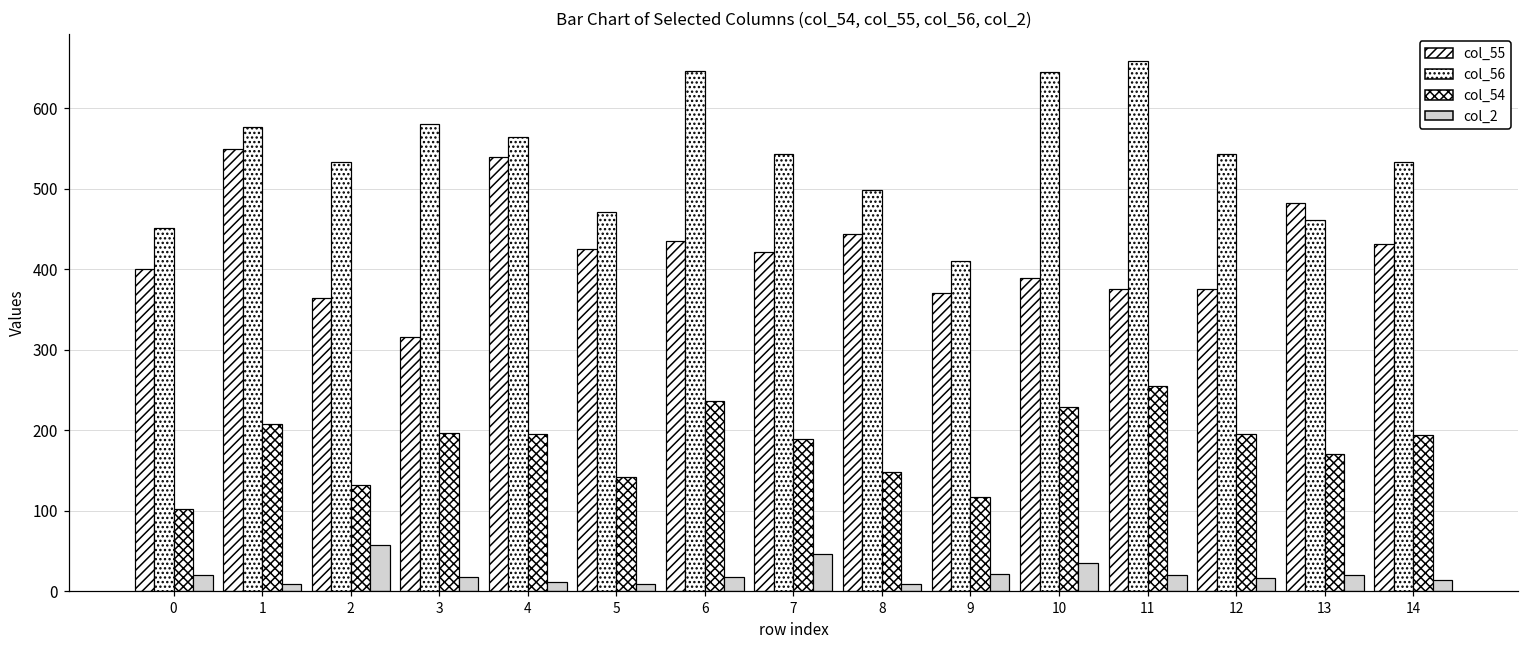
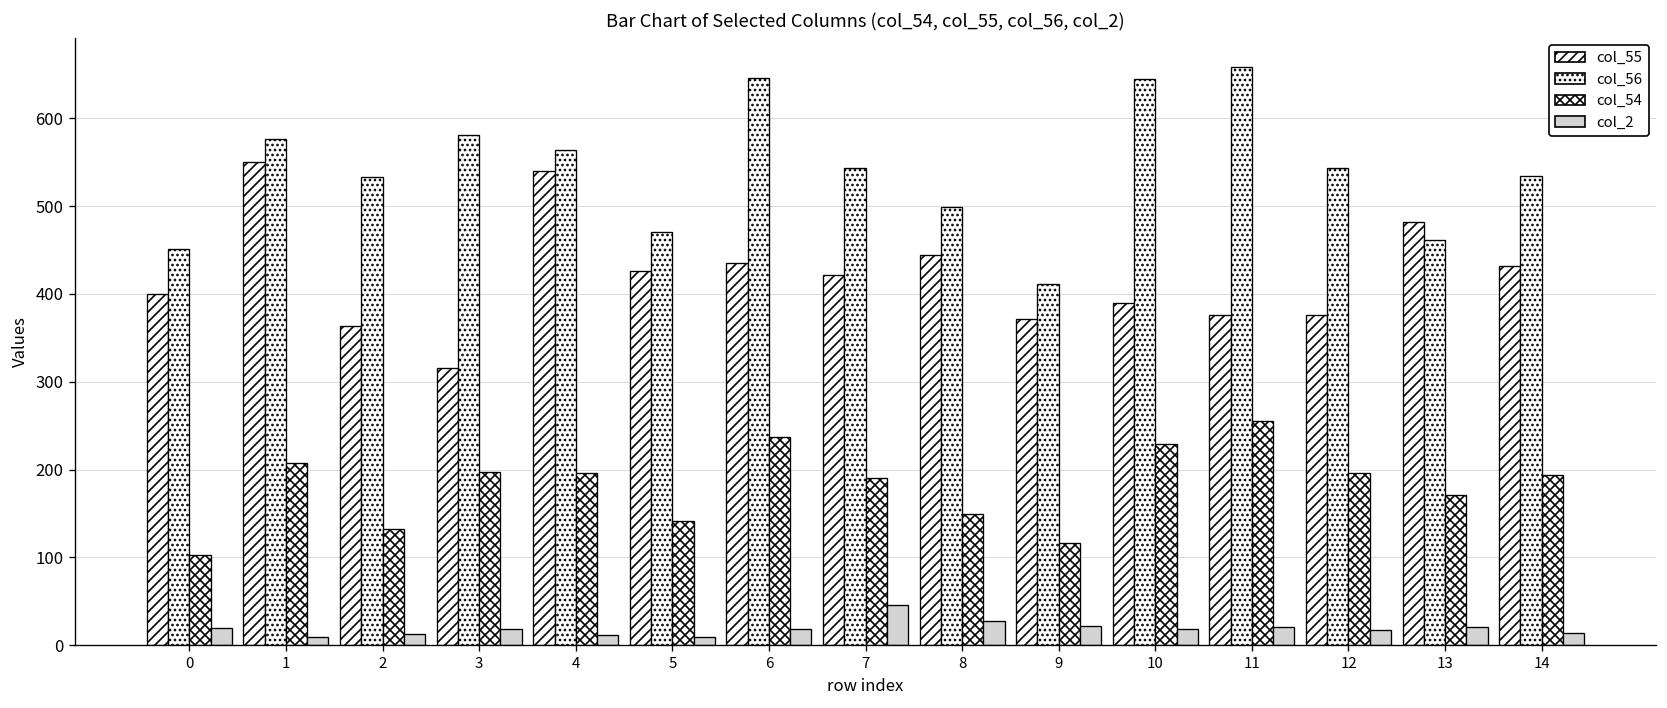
  {
    "col_2": {
      "0": 20,
      "1": 10,
-     "2": 60,
+     "2": 10,
      "3": 20,
      "4": 10,
      "5": 10,
      "6": 20,
      "7": 50,
-     "8": 10,
+     "8": 30,
      "9": 20,
-     "10": 40,
+     "10": 20,
      "11": 20,
      "12": 20,
      "13": 20,
      "14": 10
    }
  }
